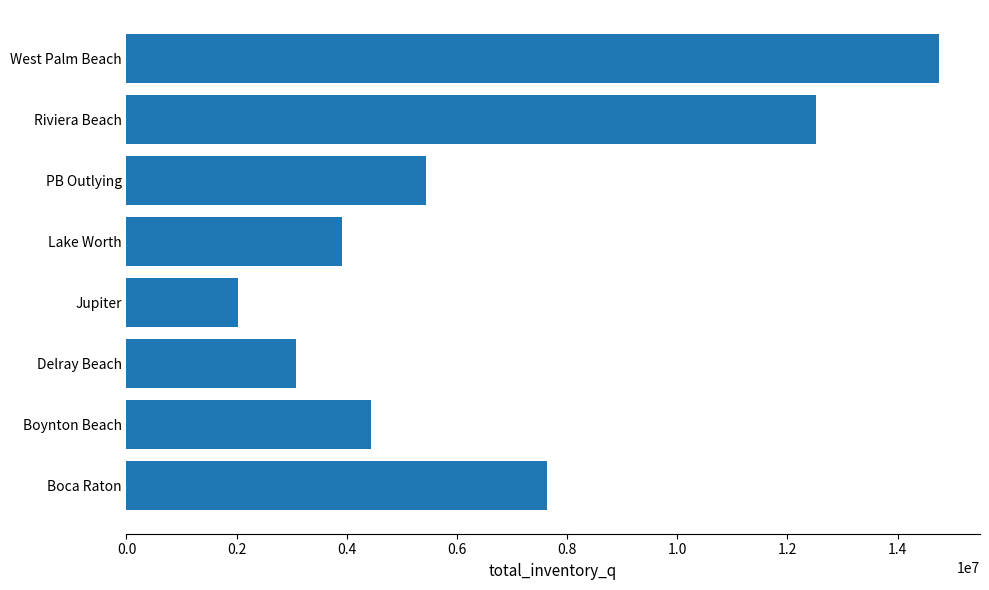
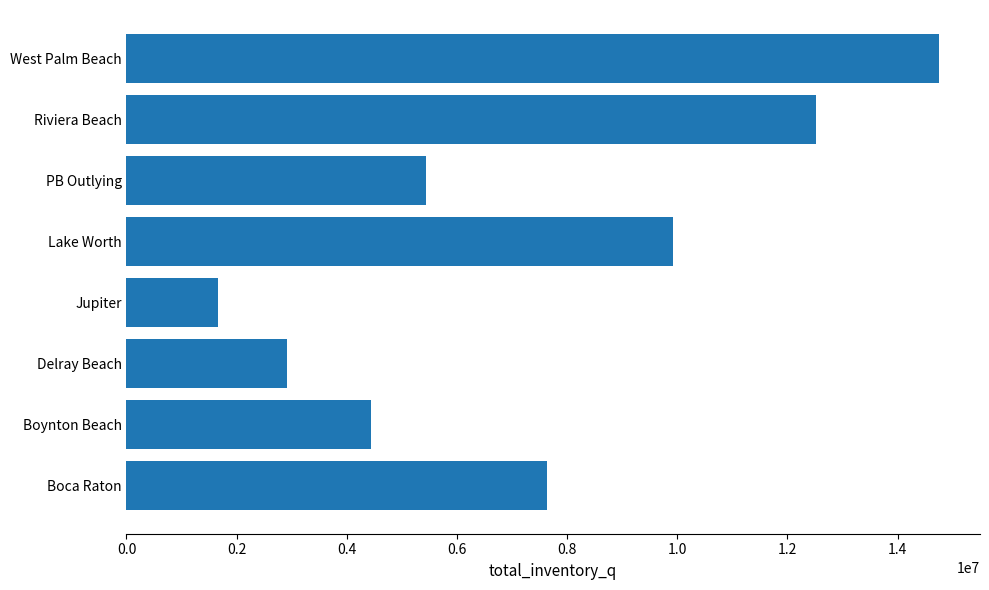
  {
    "West Palm Beach": 14800000,
    "Riviera Beach": 12500000,
    "PB Outlying": 5400000,
-   "Lake Worth": 3900000,
-   "Jupiter": 2000000,
-   "Delray Beach": 3100000,
+   "Lake Worth": 9900000,
+   "Jupiter": 1700000,
+   "Delray Beach": 2900000,
    "Boynton Beach": 4400000,
    "Boca Raton": 7600000
  }
